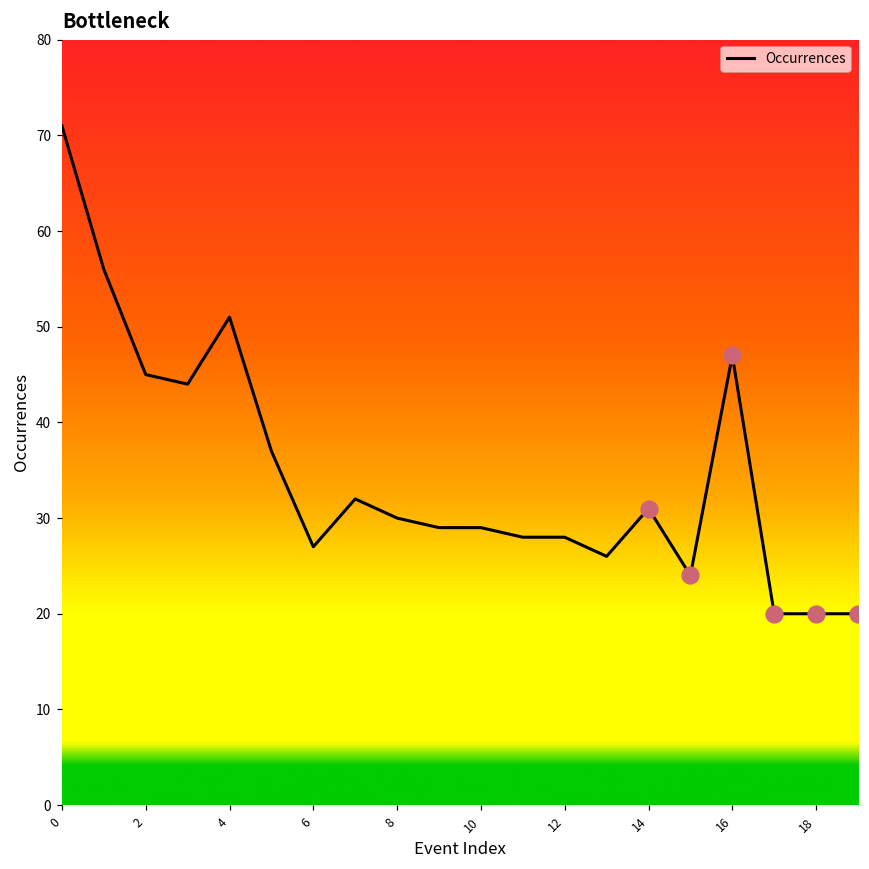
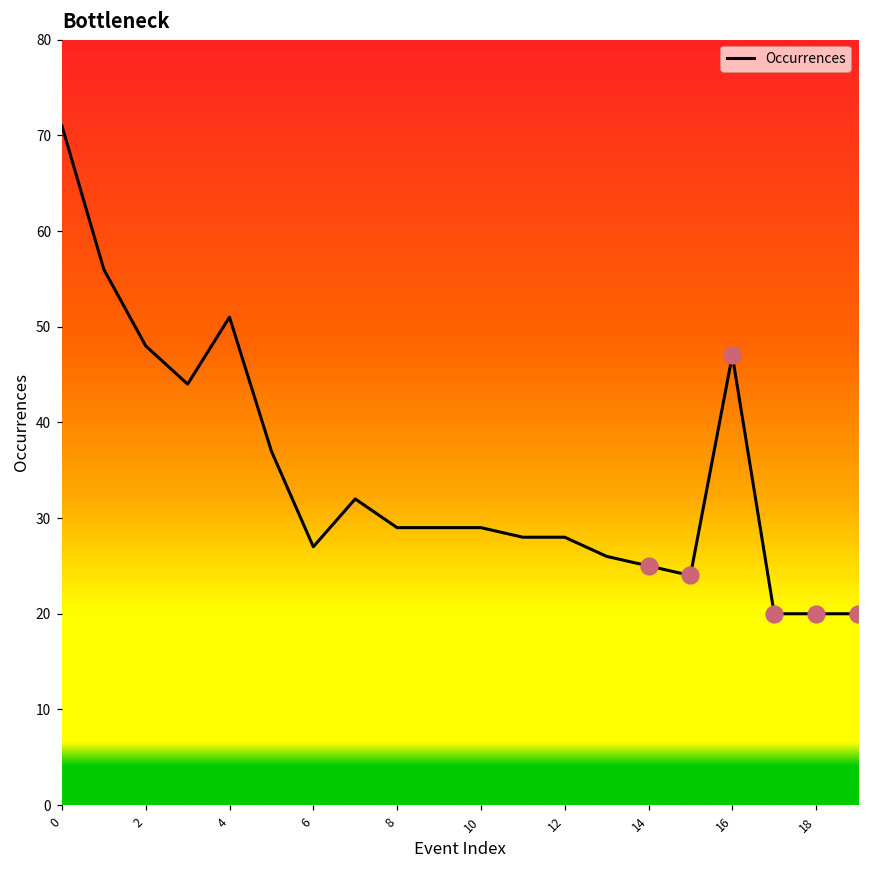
  {
    "Occurrences": {
      "0": 71,
-     "2": 45,
+     "2": 48,
      "4": 51,
      "6": 27,
-     "8": 30,
+     "8": 29,
      "10": 29,
      "12": 28,
-     "14": 31
+     "14": 25
    }
  }
